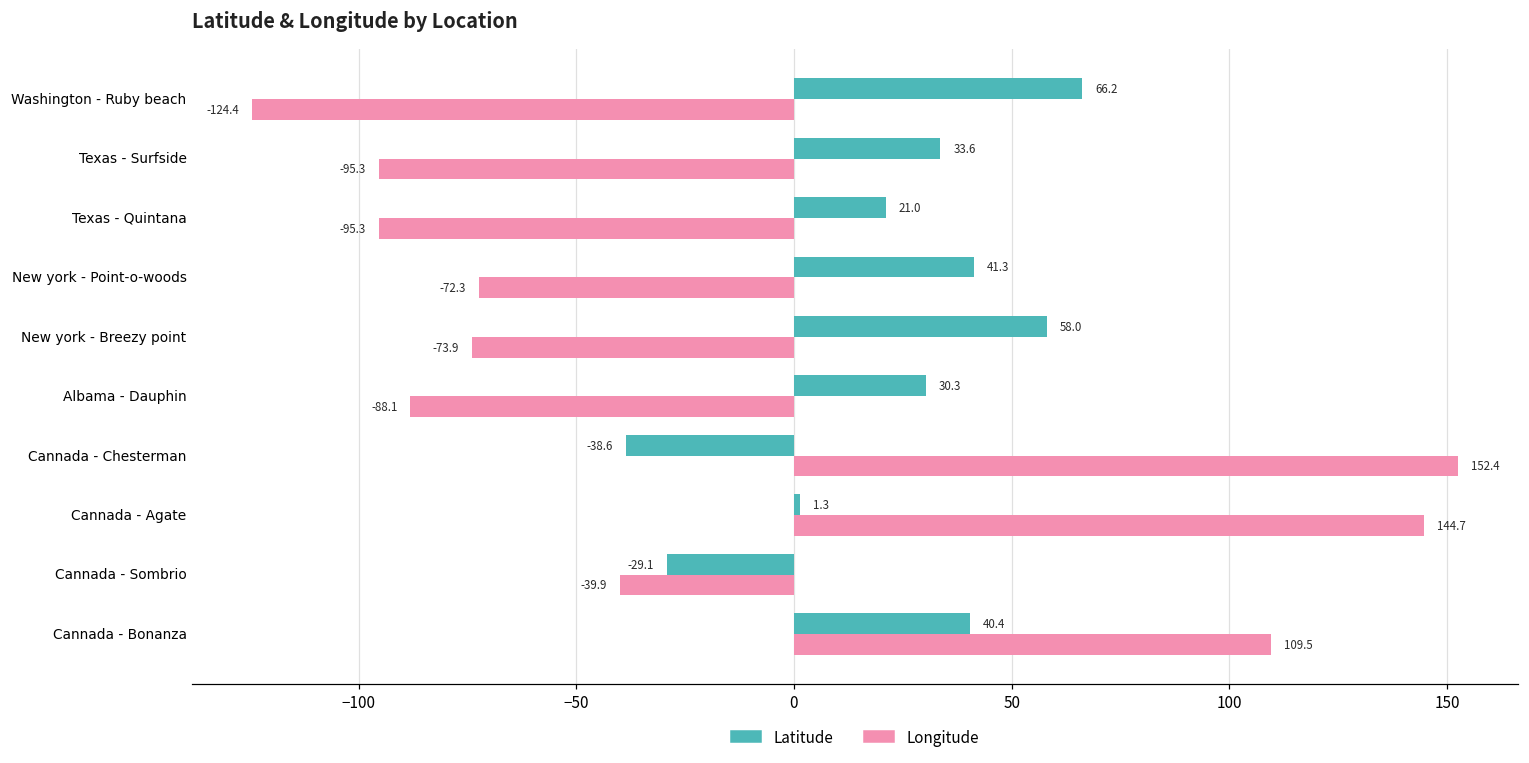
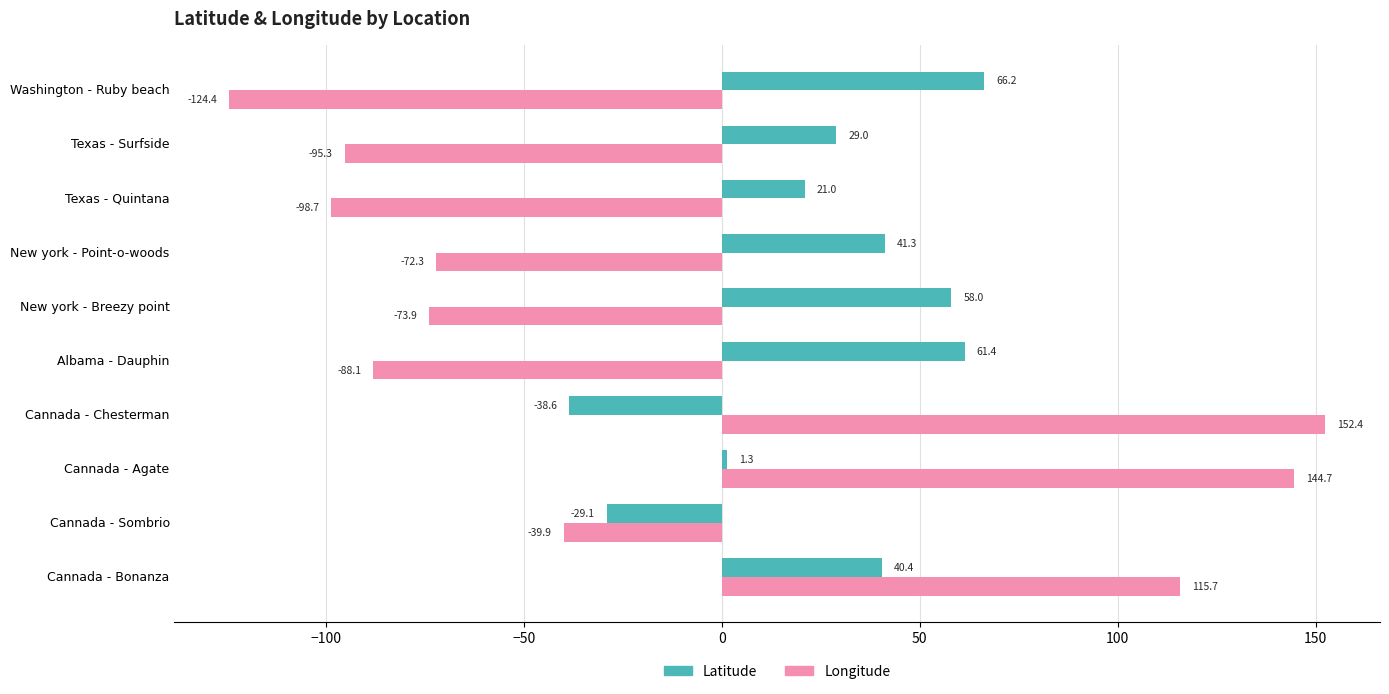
  {
    "Latitude": {
      "Washington - Ruby beach": 66.2,
-     "Texas - Surfside": 33.6,
+     "Texas - Surfside": 29.0,
      "Texas - Quintana": 21.0,
      "New york - Point-o-woods": 41.3,
      "New york - Breezy point": 58.0,
-     "Albama - Dauphin": 30.3,
+     "Albama - Dauphin": 61.4,
      "Cannada - Chesterman": -38.6,
      "Cannada - Agate": 1.3,
      "Cannada - Sombrio": -29.1,
      "Cannada - Bonanza": 40.4
    },
    "Longitude": {
      "Washington - Ruby beach": -124.4,
      "Texas - Surfside": -95.3,
-     "Texas - Quintana": -95.3,
+     "Texas - Quintana": -98.7,
      "New york - Point-o-woods": -72.3,
      "New york - Breezy point": -73.9,
      "Albama - Dauphin": -88.1,
      "Cannada - Chesterman": 152.4,
      "Cannada - Agate": 144.7,
      "Cannada - Sombrio": -39.9,
-     "Cannada - Bonanza": 109.5
+     "Cannada - Bonanza": 115.7
    }
  }
